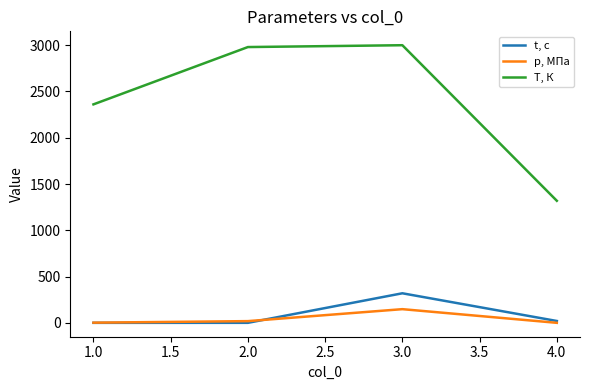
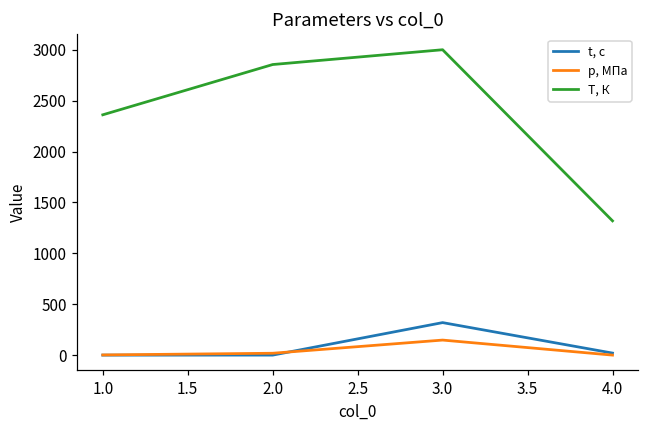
  {
    "t, с": {
      "3.0": 300
    },
    "p, МПа": {
      "3.0": 100
    },
    "T, К": {
      "1.0": 2400,
-     "2.0": 3000,
+     "2.0": 2900,
      "3.0": 3000,
      "4.0": 1300
    }
  }
